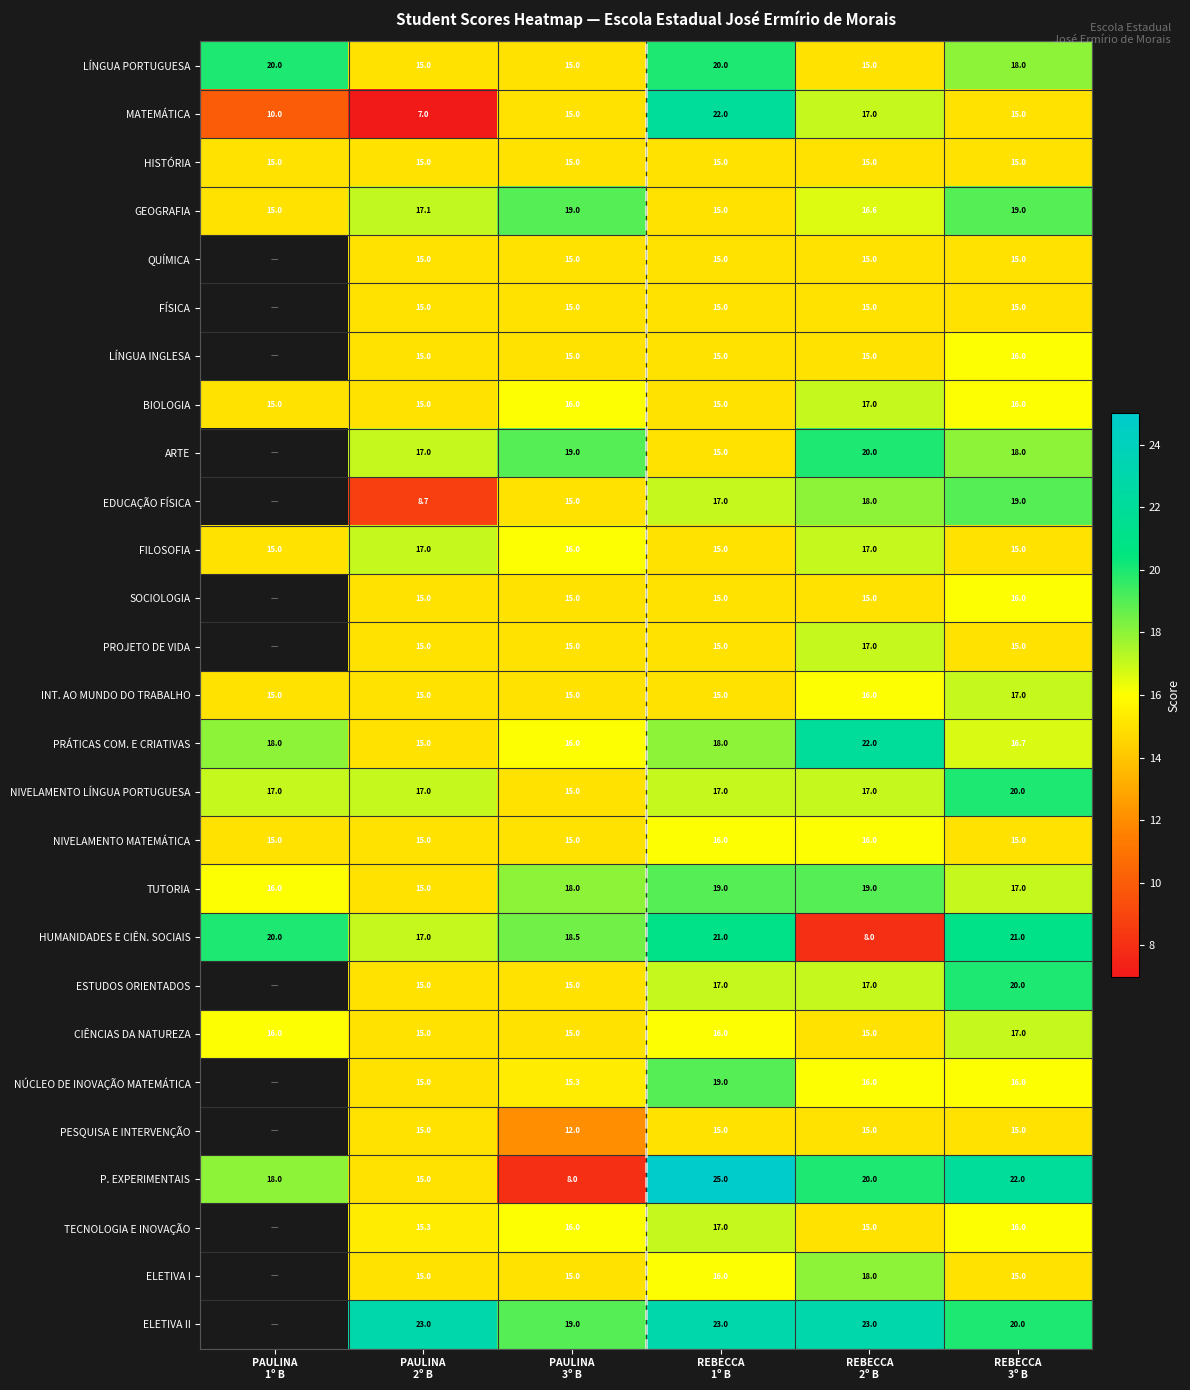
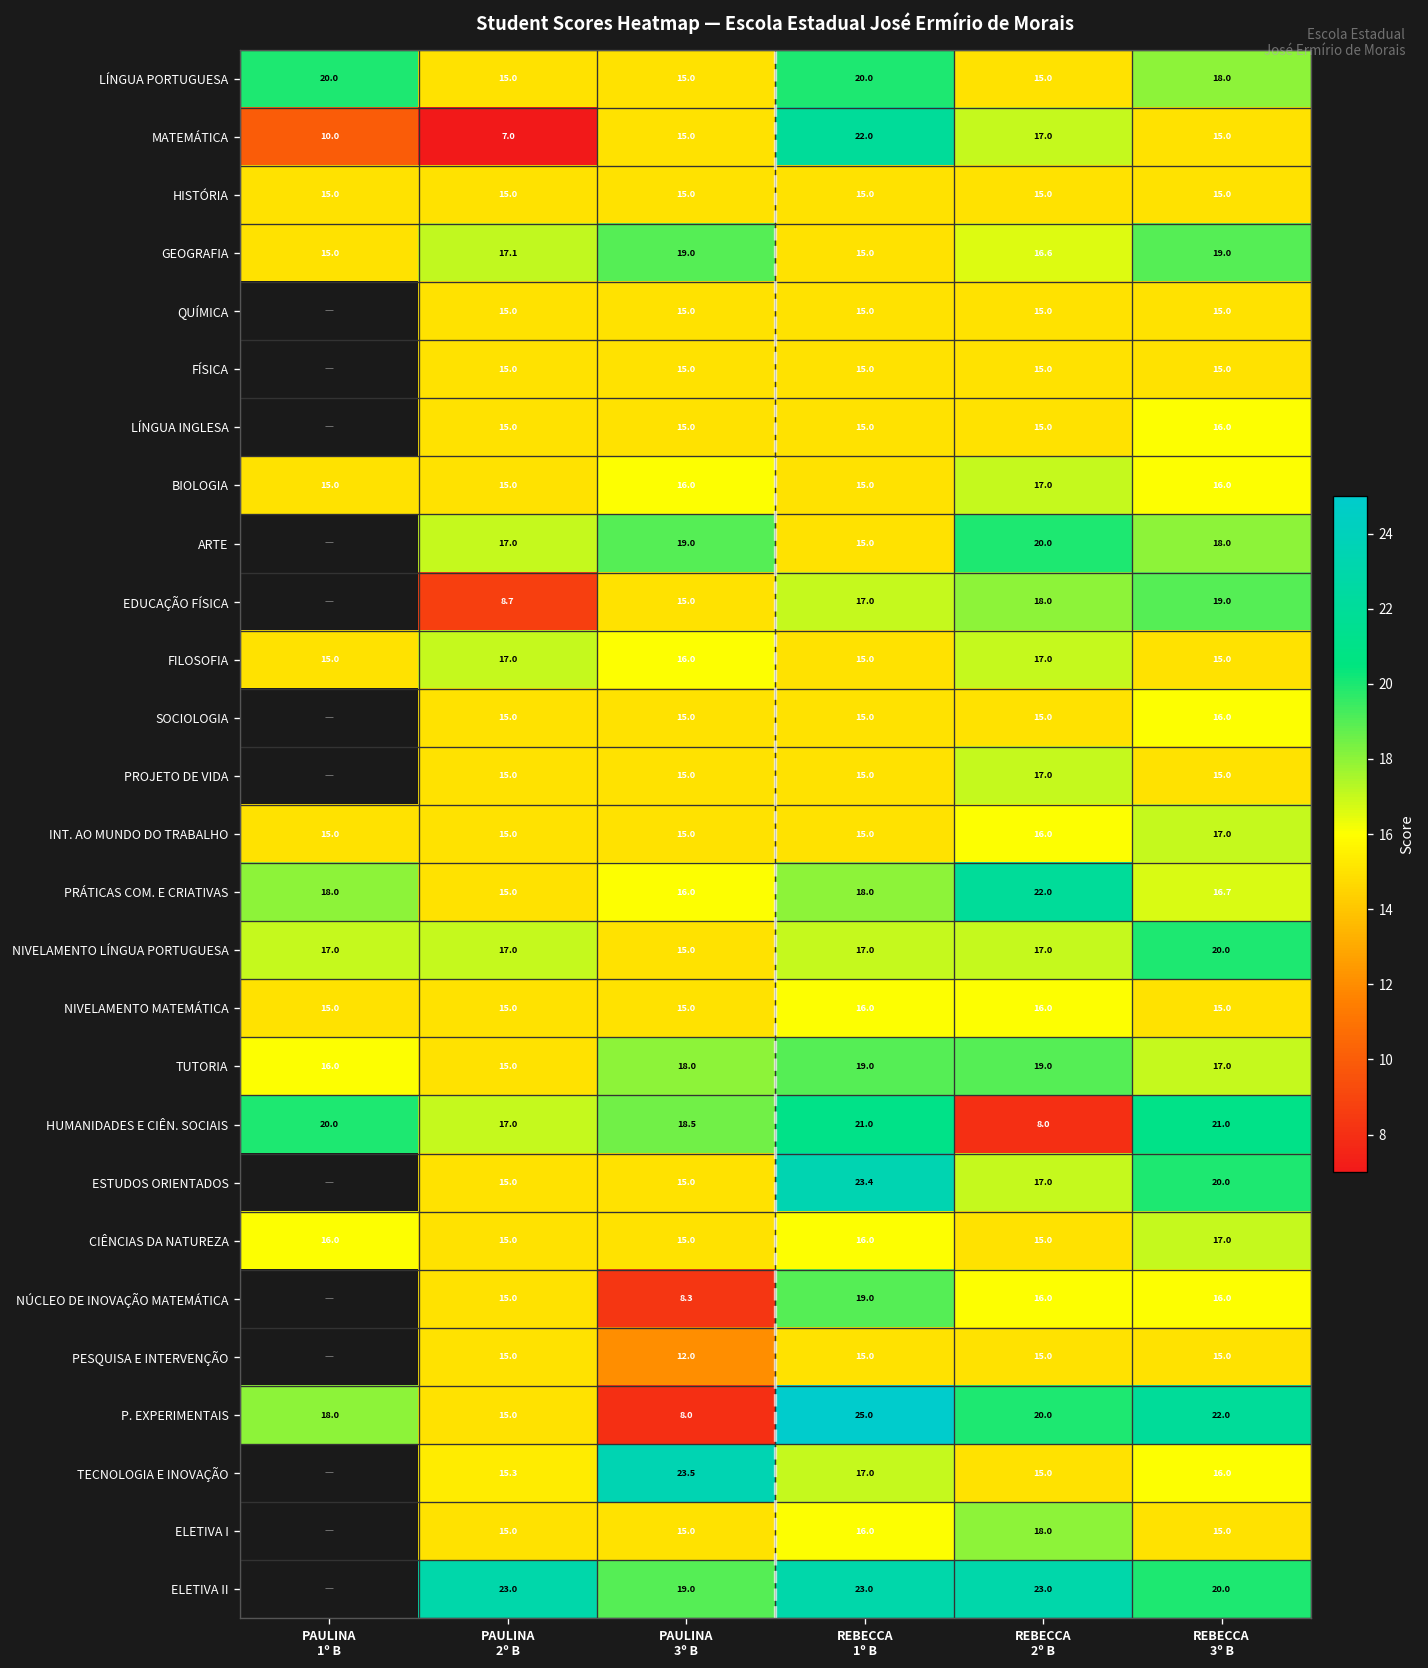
  {
    "LÍNGUA PORTUGUESA": {
      "PAULINA 1º B": 20.0,
      "PAULINA 2º B": 15.0,
      "PAULINA 3º B": 15.0,
      "REBECCA 1º B": 20.0,
      "REBECCA 2º B": 15.0,
      "REBECCA 3º B": 18.0
    },
    "MATEMÁTICA": {
      "PAULINA 1º B": 10.0,
      "PAULINA 2º B": 7.0,
      "PAULINA 3º B": 15.0,
      "REBECCA 1º B": 22.0,
      "REBECCA 2º B": 17.0,
      "REBECCA 3º B": 15.0
    },
    "HISTÓRIA": {
      "PAULINA 1º B": 15.0,
      "PAULINA 2º B": 15.0,
      "PAULINA 3º B": 15.0,
      "REBECCA 1º B": 15.0,
      "REBECCA 2º B": 15.0,
      "REBECCA 3º B": 15.0
    },
    "GEOGRAFIA": {
      "PAULINA 1º B": 15.0,
      "PAULINA 2º B": 17.1,
      "PAULINA 3º B": 19.0,
      "REBECCA 1º B": 15.0,
      "REBECCA 2º B": 16.6,
      "REBECCA 3º B": 19.0
    },
    "QUÍMICA": {
      "PAULINA 2º B": 15.0,
      "PAULINA 3º B": 15.0,
      "REBECCA 1º B": 15.0,
      "REBECCA 2º B": 15.0,
      "REBECCA 3º B": 15.0
    },
    "FÍSICA": {
      "PAULINA 2º B": 15.0,
      "PAULINA 3º B": 15.0,
      "REBECCA 1º B": 15.0,
      "REBECCA 2º B": 15.0,
      "REBECCA 3º B": 15.0
    },
    "LÍNGUA INGLESA": {
      "PAULINA 2º B": 15.0,
      "PAULINA 3º B": 15.0,
      "REBECCA 1º B": 15.0,
      "REBECCA 2º B": 15.0,
      "REBECCA 3º B": 16.0
    },
    "BIOLOGIA": {
      "PAULINA 1º B": 15.0,
      "PAULINA 2º B": 15.0,
      "PAULINA 3º B": 16.0,
      "REBECCA 1º B": 15.0,
      "REBECCA 2º B": 17.0,
      "REBECCA 3º B": 16.0
    },
    "ARTE": {
      "PAULINA 2º B": 17.0,
      "PAULINA 3º B": 19.0,
      "REBECCA 1º B": 15.0,
      "REBECCA 2º B": 20.0,
      "REBECCA 3º B": 18.0
    },
    "EDUCAÇÃO FÍSICA": {
      "PAULINA 2º B": 8.7,
      "PAULINA 3º B": 15.0,
      "REBECCA 1º B": 17.0,
      "REBECCA 2º B": 18.0,
      "REBECCA 3º B": 19.0
    },
    "FILOSOFIA": {
      "PAULINA 1º B": 15.0,
      "PAULINA 2º B": 17.0,
      "PAULINA 3º B": 16.0,
      "REBECCA 1º B": 15.0,
      "REBECCA 2º B": 17.0,
      "REBECCA 3º B": 15.0
    },
    "SOCIOLOGIA": {
      "PAULINA 2º B": 15.0,
      "PAULINA 3º B": 15.0,
      "REBECCA 1º B": 15.0,
      "REBECCA 2º B": 15.0,
      "REBECCA 3º B": 16.0
    },
    "PROJETO DE VIDA": {
      "PAULINA 2º B": 15.0,
      "PAULINA 3º B": 15.0,
      "REBECCA 1º B": 15.0,
      "REBECCA 2º B": 17.0,
      "REBECCA 3º B": 15.0
    },
    "INT. AO MUNDO DO TRABALHO": {
      "PAULINA 1º B": 15.0,
      "PAULINA 2º B": 15.0,
      "PAULINA 3º B": 15.0,
      "REBECCA 1º B": 15.0,
      "REBECCA 2º B": 16.0,
      "REBECCA 3º B": 17.0
    },
    "PRÁTICAS COM. E CRIATIVAS": {
      "PAULINA 1º B": 18.0,
      "PAULINA 2º B": 15.0,
      "PAULINA 3º B": 16.0,
      "REBECCA 1º B": 18.0,
      "REBECCA 2º B": 22.0,
      "REBECCA 3º B": 16.7
    },
    "NIVELAMENTO LÍNGUA PORTUGUESA": {
      "PAULINA 1º B": 17.0,
      "PAULINA 2º B": 17.0,
      "PAULINA 3º B": 15.0,
      "REBECCA 1º B": 17.0,
      "REBECCA 2º B": 17.0,
      "REBECCA 3º B": 20.0
    },
    "NIVELAMENTO MATEMÁTICA": {
      "PAULINA 1º B": 15.0,
      "PAULINA 2º B": 15.0,
      "PAULINA 3º B": 15.0,
      "REBECCA 1º B": 16.0,
      "REBECCA 2º B": 16.0,
      "REBECCA 3º B": 15.0
    },
    "TUTORIA": {
      "PAULINA 1º B": 16.0,
      "PAULINA 2º B": 15.0,
      "PAULINA 3º B": 18.0,
      "REBECCA 1º B": 19.0,
      "REBECCA 2º B": 19.0,
      "REBECCA 3º B": 17.0
    },
    "HUMANIDADES E CIÊN. SOCIAIS": {
      "PAULINA 1º B": 20.0,
      "PAULINA 2º B": 17.0,
      "PAULINA 3º B": 18.5,
      "REBECCA 1º B": 21.0,
      "REBECCA 2º B": 8.0,
      "REBECCA 3º B": 21.0
    },
    "ESTUDOS ORIENTADOS": {
      "PAULINA 2º B": 15.0,
      "PAULINA 3º B": 15.0,
-     "REBECCA 1º B": 17.0,
+     "REBECCA 1º B": 23.4,
      "REBECCA 2º B": 17.0,
      "REBECCA 3º B": 20.0
    },
    "CIÊNCIAS DA NATUREZA": {
      "PAULINA 1º B": 16.0,
      "PAULINA 2º B": 15.0,
      "PAULINA 3º B": 15.0,
      "REBECCA 1º B": 16.0,
      "REBECCA 2º B": 15.0,
      "REBECCA 3º B": 17.0
    },
    "NÚCLEO DE INOVAÇÃO MATEMÁTICA": {
      "PAULINA 2º B": 15.0,
-     "PAULINA 3º B": 15.3,
+     "PAULINA 3º B": 8.3,
      "REBECCA 1º B": 19.0,
      "REBECCA 2º B": 16.0,
      "REBECCA 3º B": 16.0
    },
    "PESQUISA E INTERVENÇÃO": {
      "PAULINA 2º B": 15.0,
      "PAULINA 3º B": 12.0,
      "REBECCA 1º B": 15.0,
      "REBECCA 2º B": 15.0,
      "REBECCA 3º B": 15.0
    },
    "P. EXPERIMENTAIS": {
      "PAULINA 1º B": 18.0,
      "PAULINA 2º B": 15.0,
      "PAULINA 3º B": 8.0,
      "REBECCA 1º B": 25.0,
      "REBECCA 2º B": 20.0,
      "REBECCA 3º B": 22.0
    },
    "TECNOLOGIA E INOVAÇÃO": {
      "PAULINA 2º B": 15.3,
-     "PAULINA 3º B": 16.0,
+     "PAULINA 3º B": 23.5,
      "REBECCA 1º B": 17.0,
      "REBECCA 2º B": 15.0,
      "REBECCA 3º B": 16.0
    },
    "ELETIVA I": {
      "PAULINA 2º B": 15.0,
      "PAULINA 3º B": 15.0,
      "REBECCA 1º B": 16.0,
      "REBECCA 2º B": 18.0,
      "REBECCA 3º B": 15.0
    },
    "ELETIVA II": {
      "PAULINA 2º B": 23.0,
      "PAULINA 3º B": 19.0,
      "REBECCA 1º B": 23.0,
      "REBECCA 2º B": 23.0,
      "REBECCA 3º B": 20.0
    }
  }
